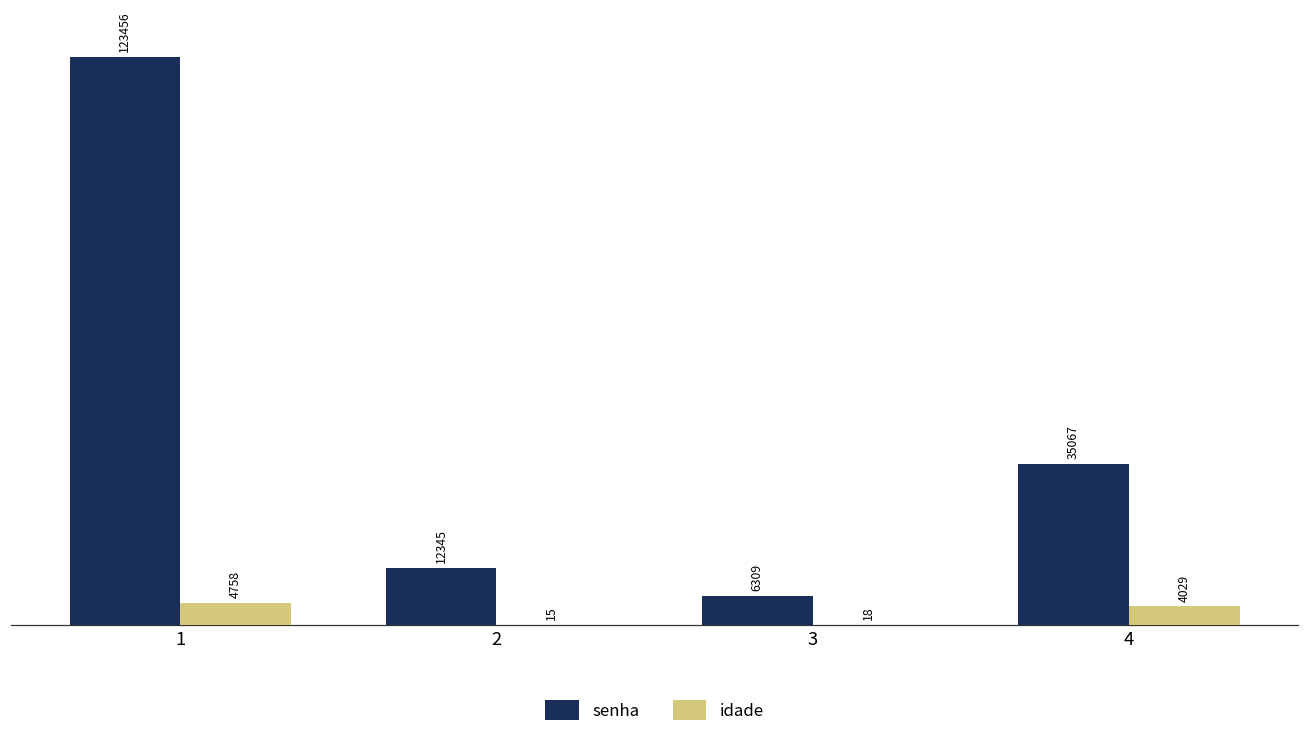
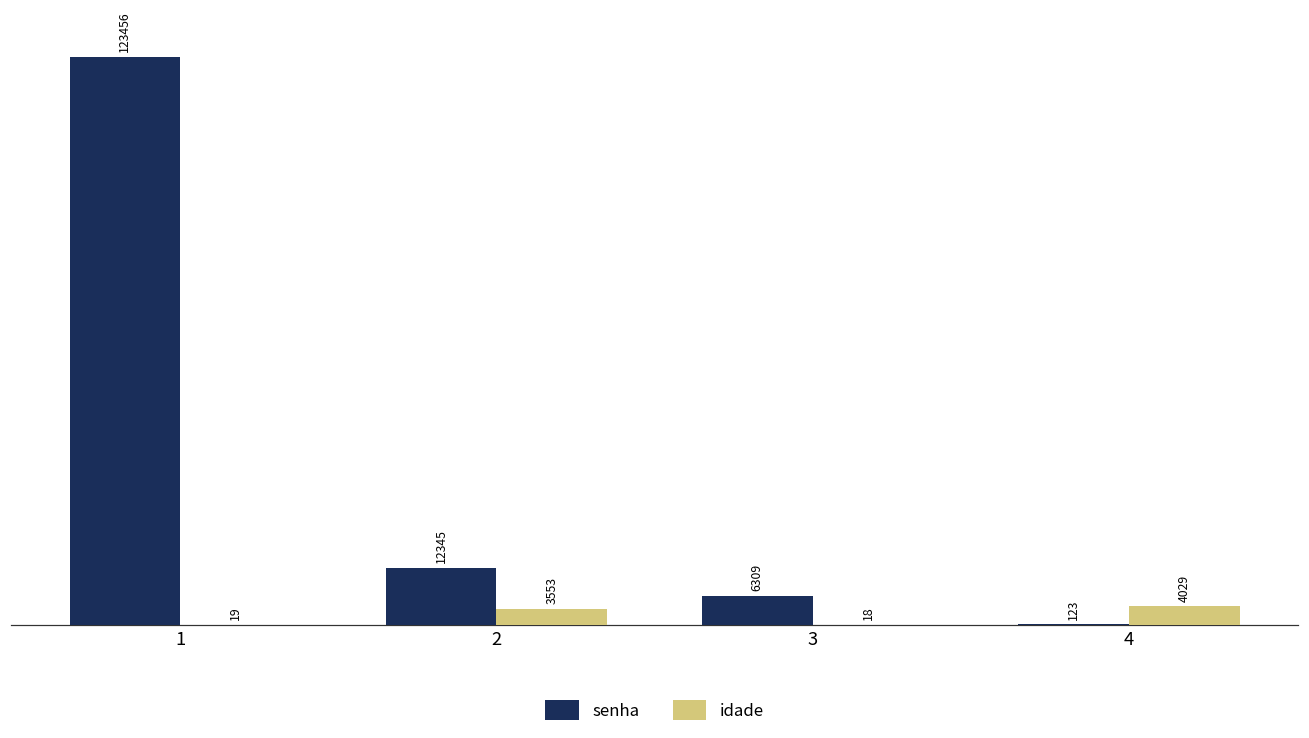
  {
    "senha": {
      "1": 123456,
      "2": 12345,
      "3": 6309,
-     "4": 35067
+     "4": 123
    },
    "idade": {
-     "1": 4758,
-     "2": 15,
+     "1": 19,
+     "2": 3553,
      "3": 18,
      "4": 4029
    }
  }
